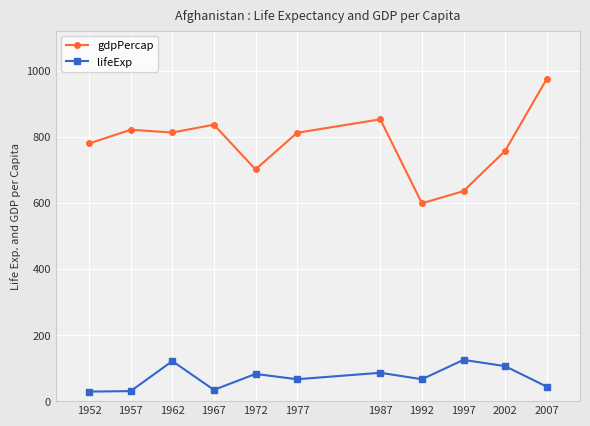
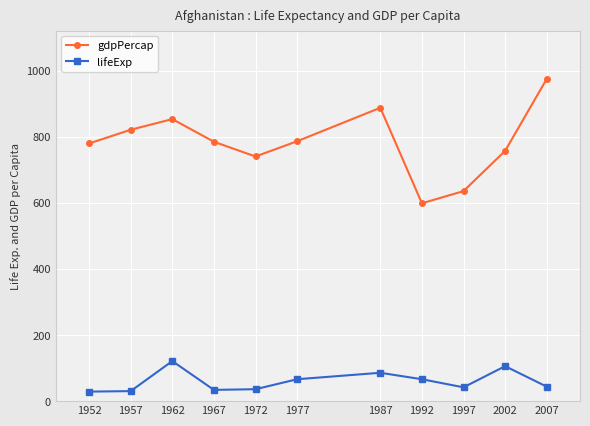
  {
    "gdpPercap": {
      "1952": 780,
      "1957": 820,
-     "1962": 810,
-     "1967": 840,
-     "1972": 700,
-     "1977": 810,
-     "1987": 850,
+     "1962": 850,
+     "1967": 780,
+     "1972": 740,
+     "1977": 790,
+     "1987": 890,
      "1992": 600,
      "1997": 640,
      "2002": 760,
      "2007": 970
    },
    "lifeExp": {
      "1952": 30,
      "1957": 30,
      "1962": 120,
      "1967": 30,
-     "1972": 80,
+     "1972": 40,
      "1977": 70,
      "1987": 90,
      "1992": 70,
-     "1997": 120,
+     "1997": 40,
      "2002": 110,
      "2007": 40
    }
  }
